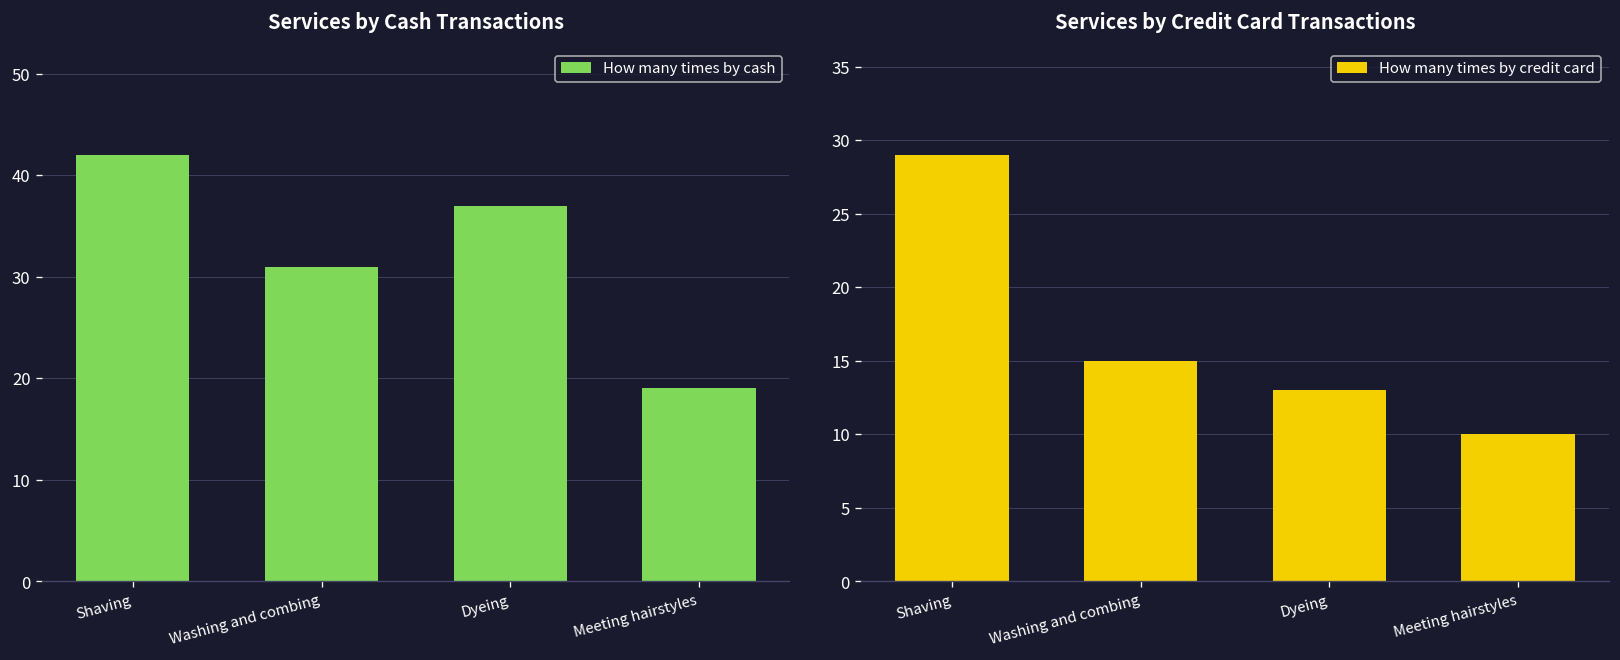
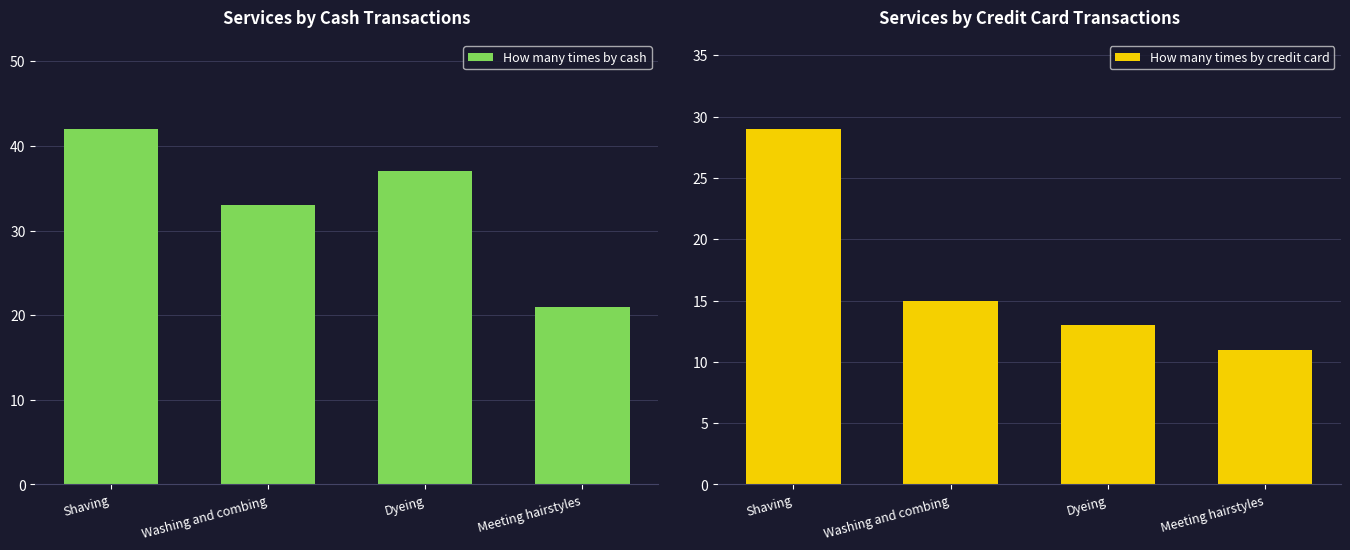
  {
    "Services by Cash Transactions": {
      "Shaving": 42,
-     "Washing and combing": 31,
+     "Washing and combing": 33,
      "Dyeing": 37,
-     "Meeting hairstyles": 19
+     "Meeting hairstyles": 21
    },
    "Services by Credit Card Transactions": {
      "Shaving": 29,
      "Washing and combing": 15,
      "Dyeing": 13,
-     "Meeting hairstyles": 10
+     "Meeting hairstyles": 11
    }
  }
